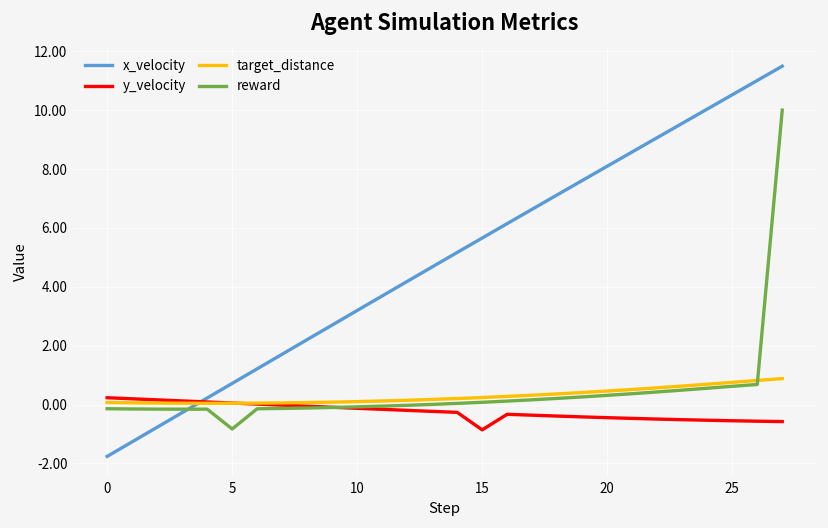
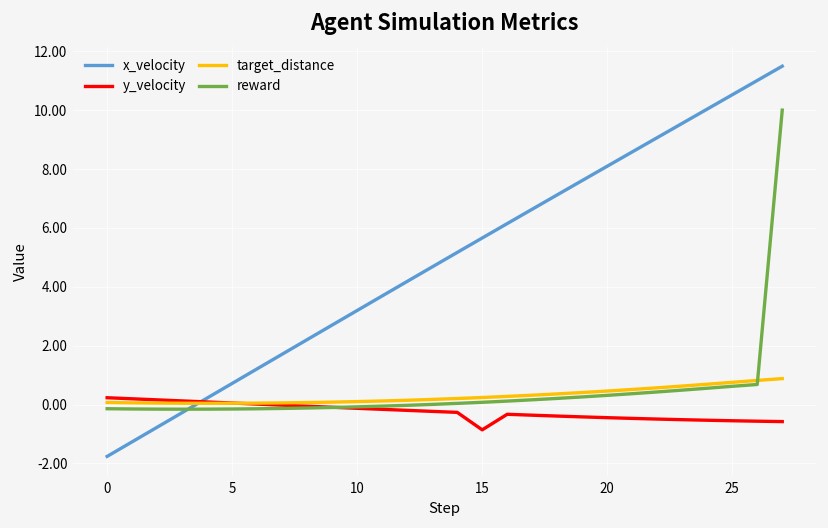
  {
    "x_velocity": {
      "0": -1.8,
      "5": 0.7,
      "10": 3.2,
      "15": 5.7,
      "20": 8.1,
      "25": 10.5
    },
    "y_velocity": {
      "0": 0.2,
      "15": -0.9,
      "20": -0.4,
      "25": -0.5
    },
    "target_distance": {
      "0": 0.1,
      "10": 0.1,
      "15": 0.2,
      "20": 0.5,
      "25": 0.8
    },
    "reward": {
      "0": -0.1,
-     "5": -0.8,
+     "5": -0.2,
      "15": 0.1,
      "20": 0.3,
      "25": 0.6
    }
  }
